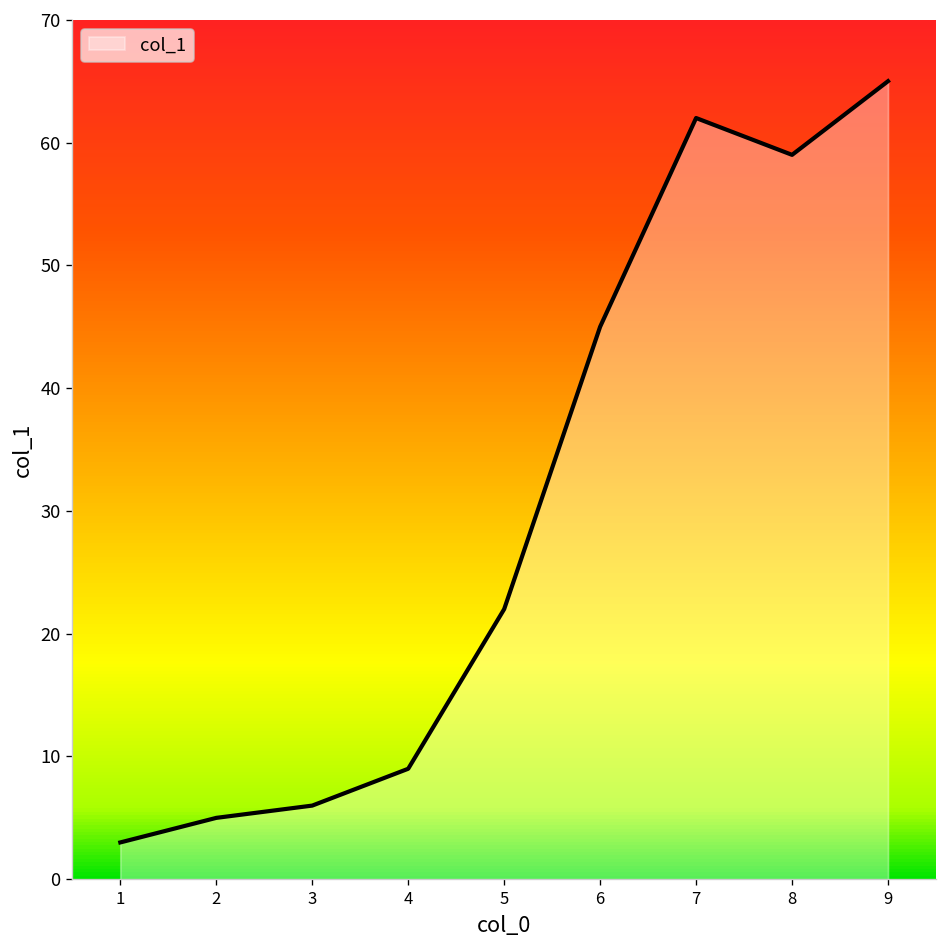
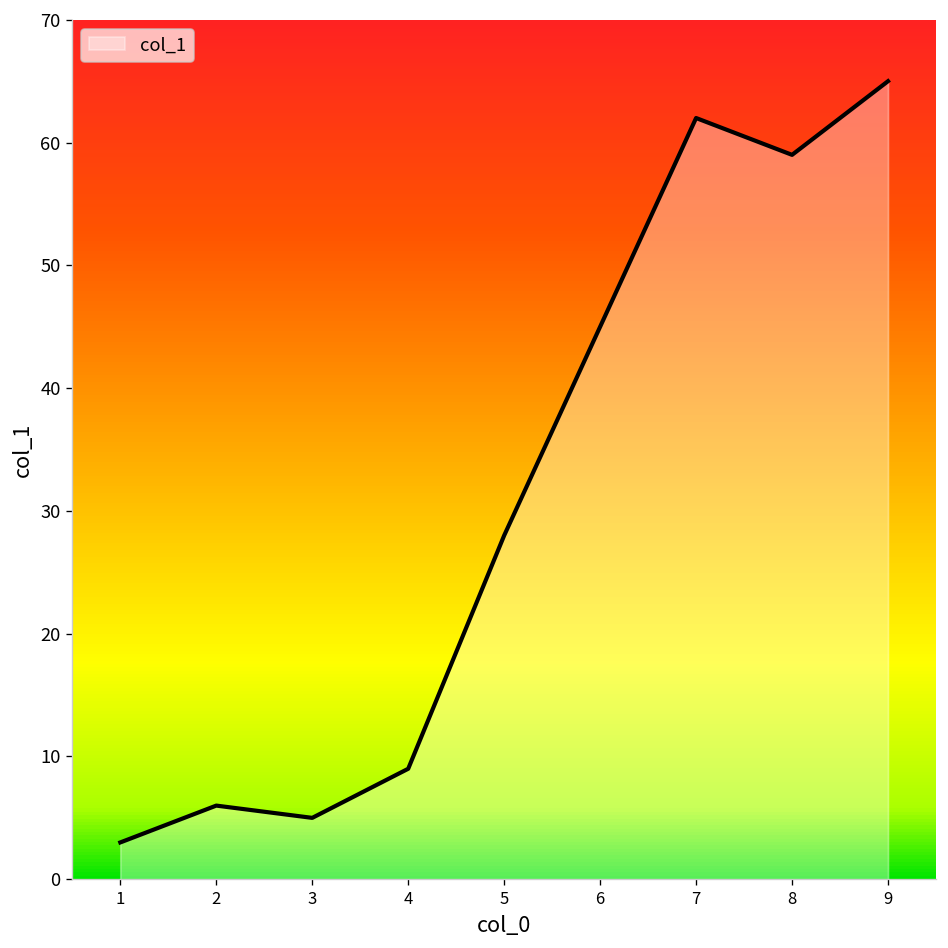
  {
    "1": 3,
-   "2": 5,
-   "3": 6,
+   "2": 6,
+   "3": 5,
    "4": 9,
-   "5": 22,
+   "5": 28,
    "6": 45,
    "7": 62,
    "8": 59,
    "9": 65
  }
